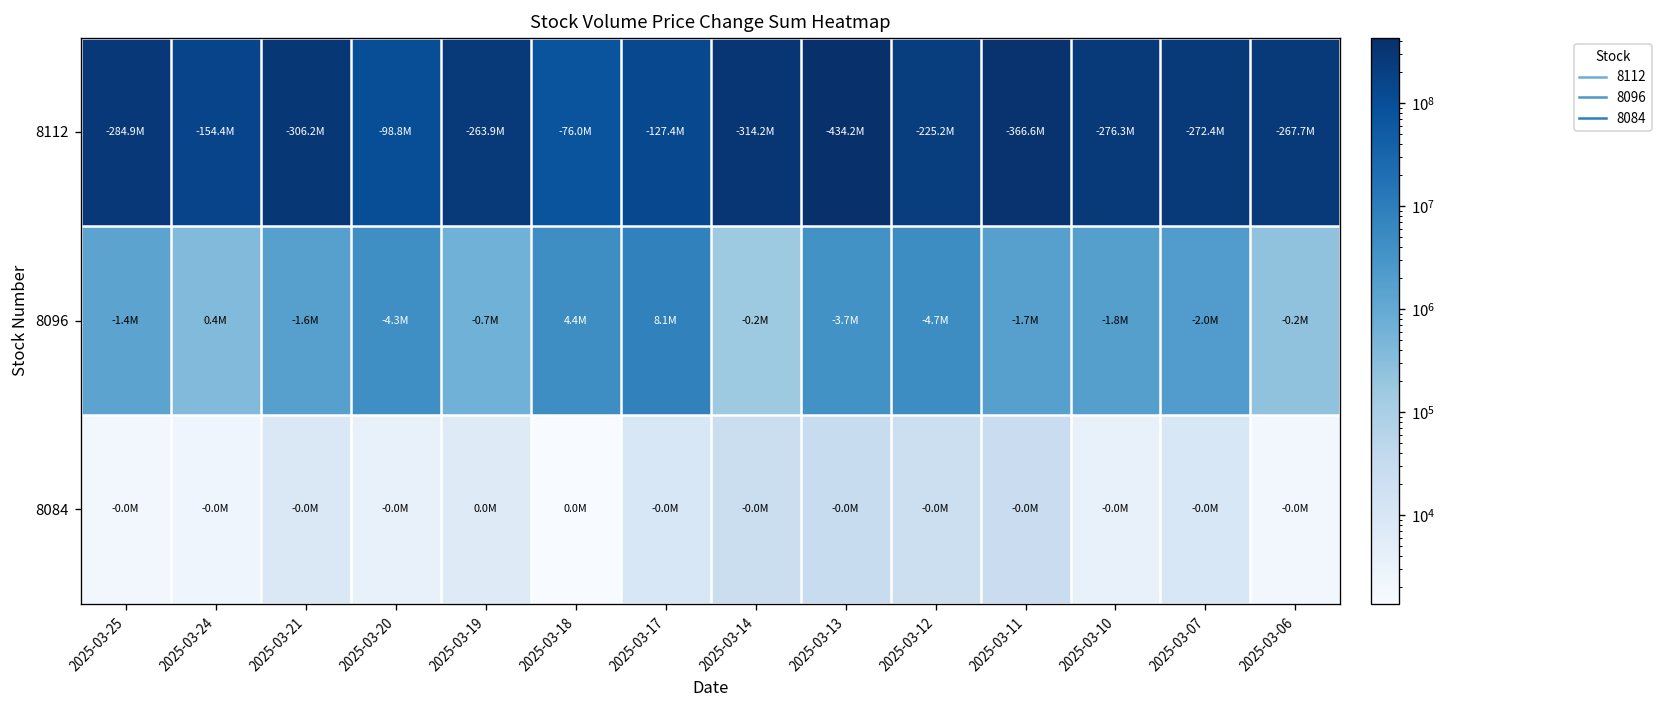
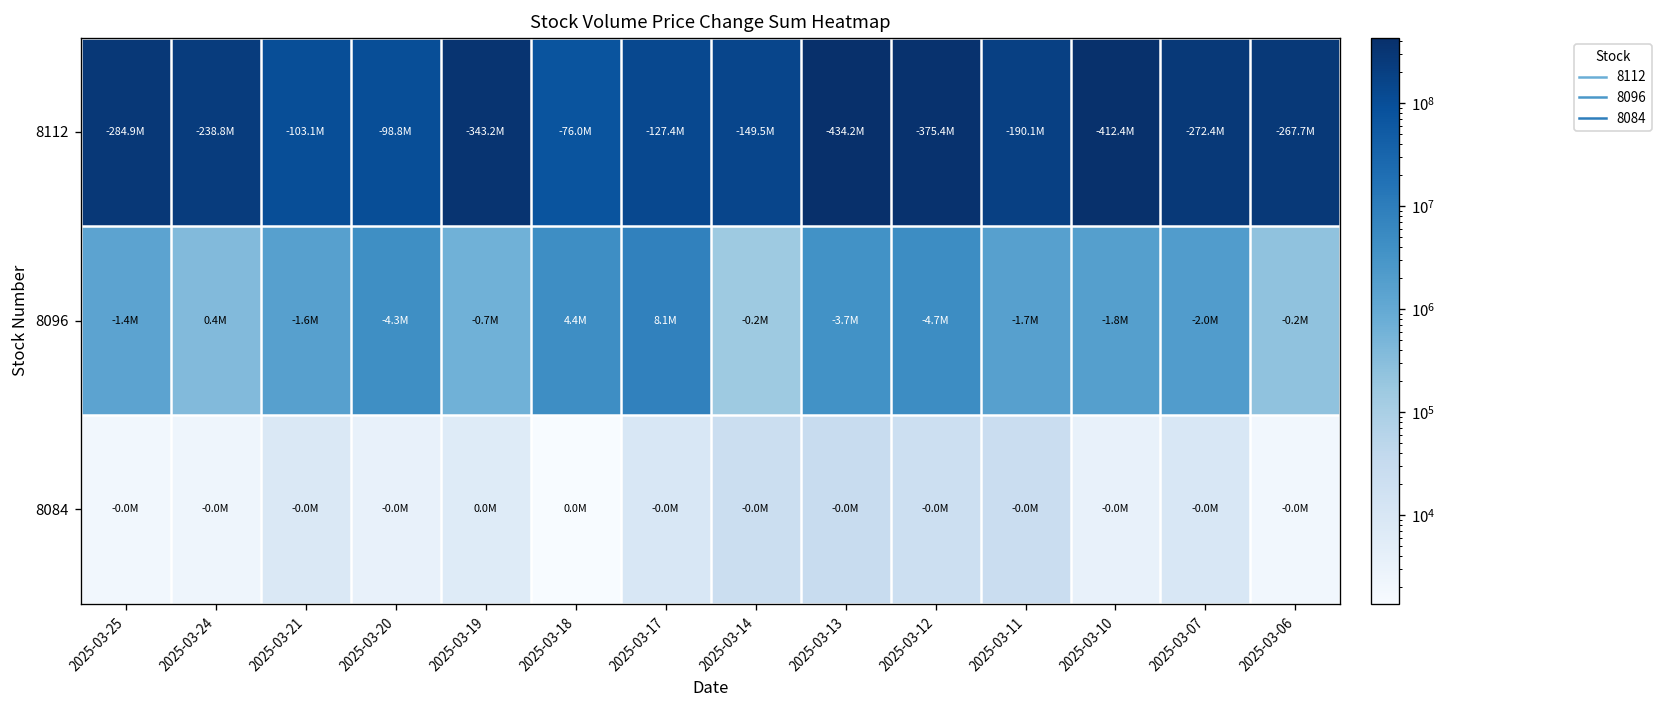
  {
    "8112": {
      "2025-03-25": "-284.9M",
-     "2025-03-24": "-154.4M",
-     "2025-03-21": "-306.2M",
+     "2025-03-24": "-238.8M",
+     "2025-03-21": "-103.1M",
      "2025-03-20": "-98.8M",
-     "2025-03-19": "-263.9M",
+     "2025-03-19": "-343.2M",
      "2025-03-18": "-76.0M",
      "2025-03-17": "-127.4M",
-     "2025-03-14": "-314.2M",
+     "2025-03-14": "-149.5M",
      "2025-03-13": "-434.2M",
-     "2025-03-12": "-225.2M",
-     "2025-03-11": "-366.6M",
-     "2025-03-10": "-276.3M",
+     "2025-03-12": "-375.4M",
+     "2025-03-11": "-190.1M",
+     "2025-03-10": "-412.4M",
      "2025-03-07": "-272.4M",
      "2025-03-06": "-267.7M"
    },
    "8096": {
      "2025-03-25": "-1.4M",
      "2025-03-24": "0.4M",
      "2025-03-21": "-1.6M",
      "2025-03-20": "-4.3M",
      "2025-03-19": "-0.7M",
      "2025-03-18": "4.4M",
      "2025-03-17": "8.1M",
      "2025-03-14": "-0.2M",
      "2025-03-13": "-3.7M",
      "2025-03-12": "-4.7M",
      "2025-03-11": "-1.7M",
      "2025-03-10": "-1.8M",
      "2025-03-07": "-2.0M",
      "2025-03-06": "-0.2M"
    },
    "8084": {
      "2025-03-25": "-0.0M",
      "2025-03-24": "-0.0M",
      "2025-03-21": "-0.0M",
      "2025-03-20": "-0.0M",
      "2025-03-19": "0.0M",
      "2025-03-18": "0.0M",
      "2025-03-17": "-0.0M",
      "2025-03-14": "-0.0M",
      "2025-03-13": "-0.0M",
      "2025-03-12": "-0.0M",
      "2025-03-11": "-0.0M",
      "2025-03-10": "-0.0M",
      "2025-03-07": "-0.0M",
      "2025-03-06": "-0.0M"
    }
  }
